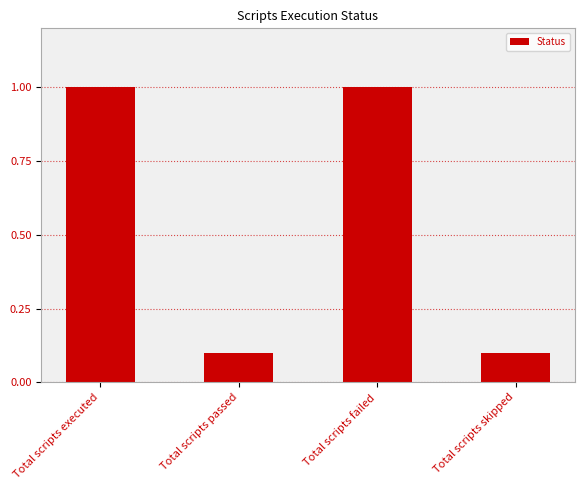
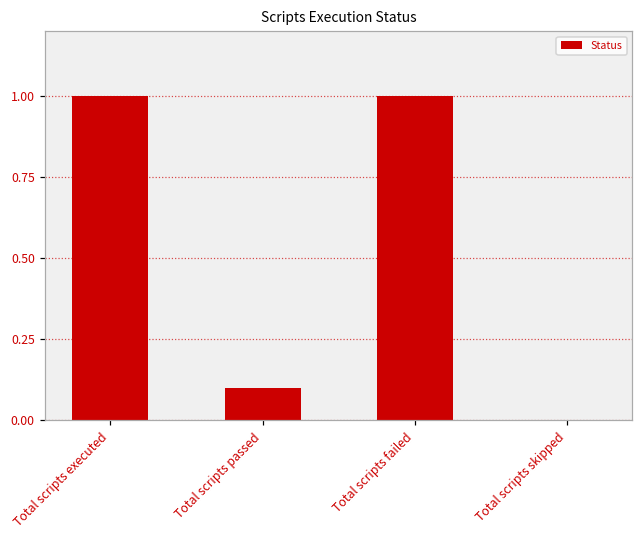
  {
    "Total scripts executed": 1.0,
    "Total scripts passed": 0.1,
    "Total scripts failed": 1.0,
-   "Total scripts skipped": 0.1
+   "Total scripts skipped": 0.0
  }
